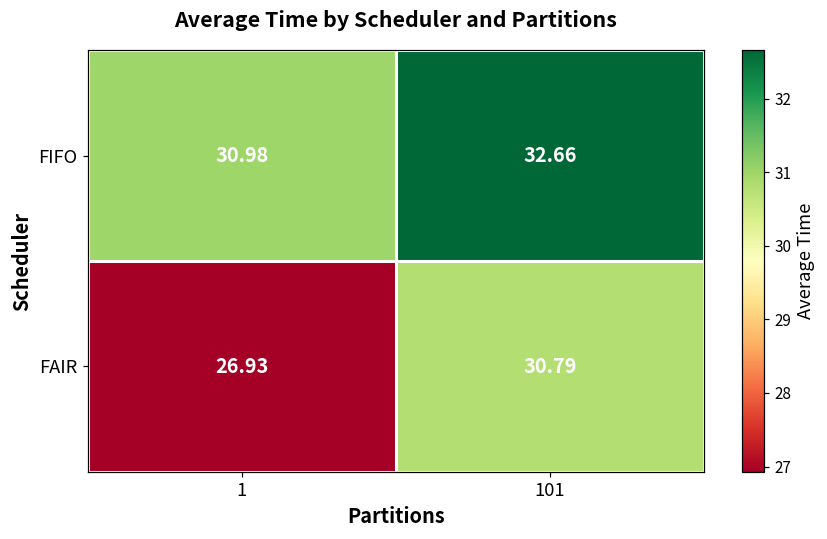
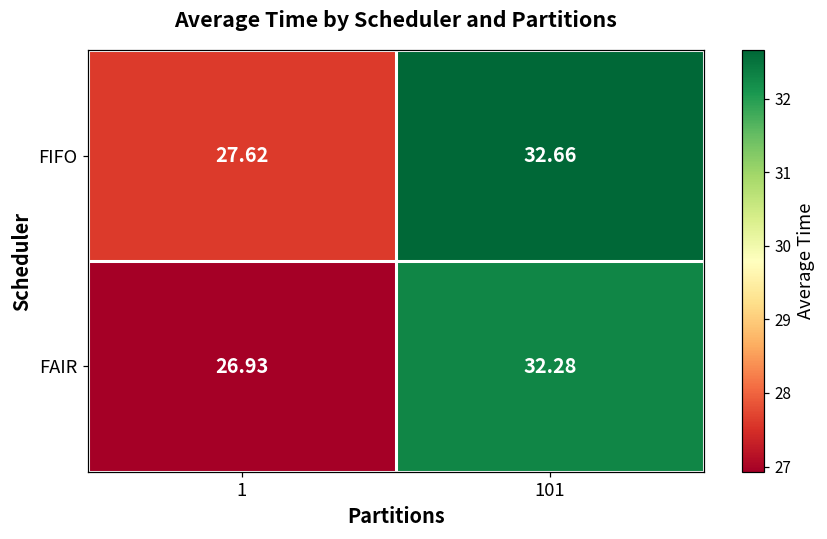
  {
    "FIFO": {
-     "1": 30.98,
+     "1": 27.62,
      "101": 32.66
    },
    "FAIR": {
      "1": 26.93,
-     "101": 30.79
+     "101": 32.28
    }
  }
